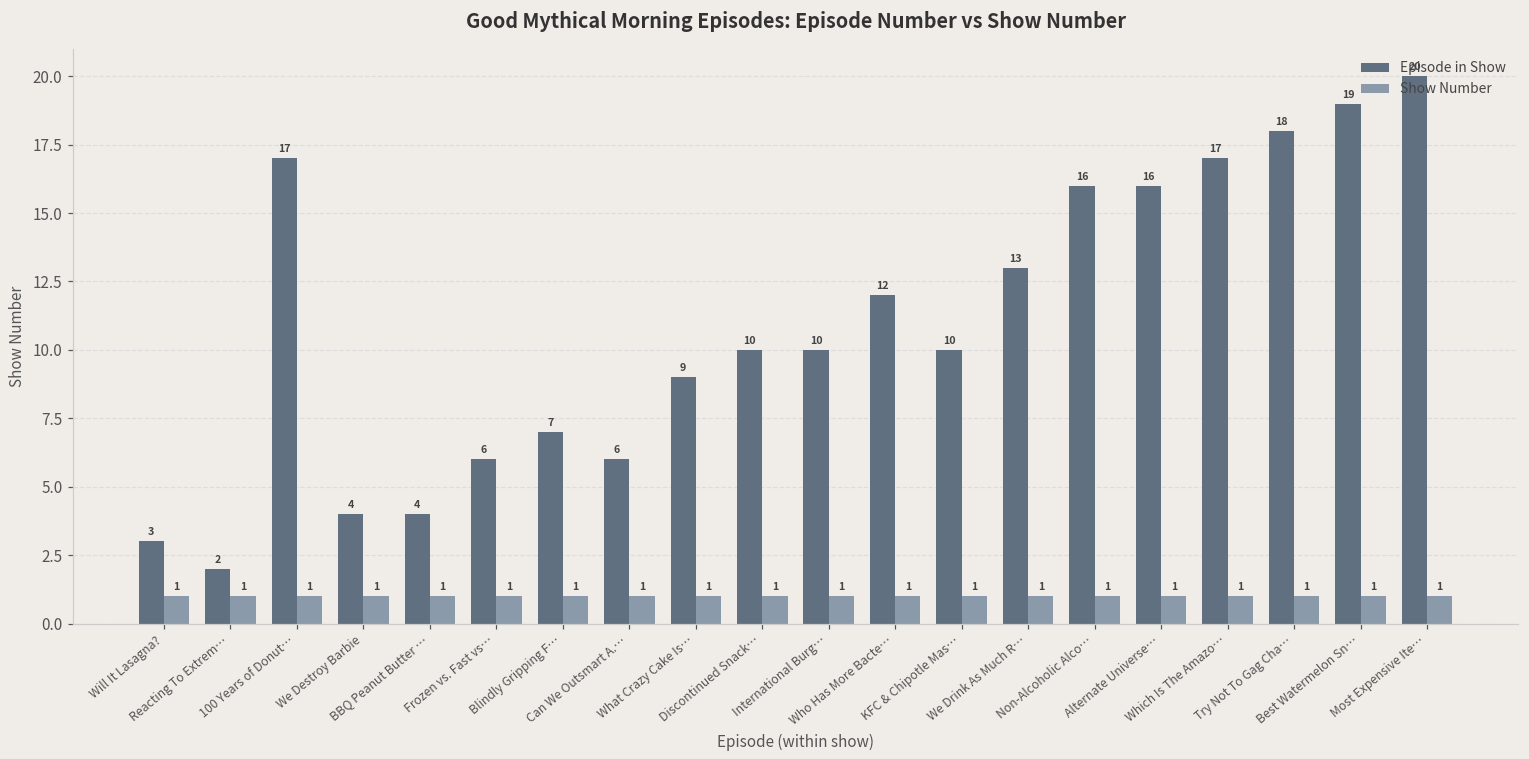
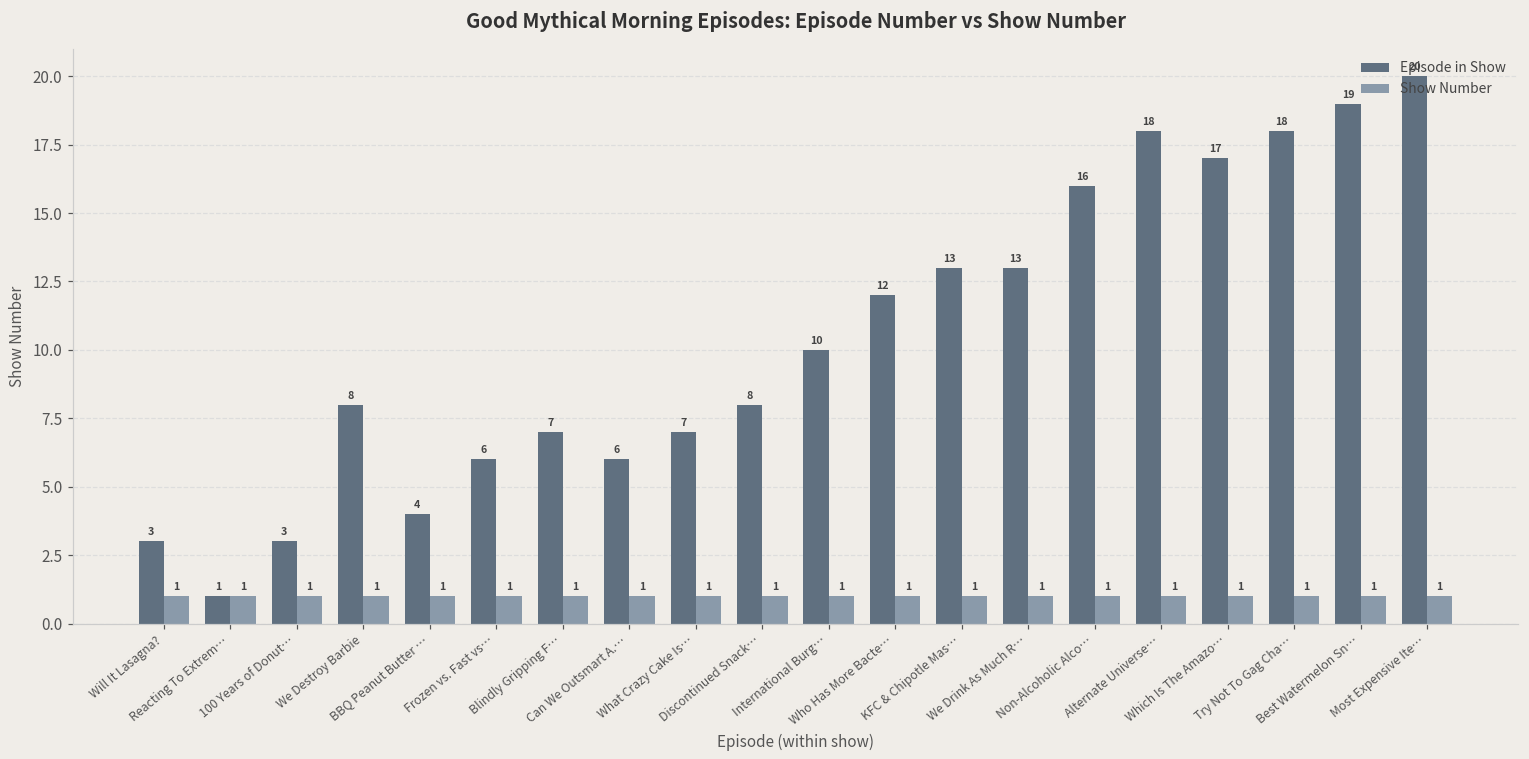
  {
    "Episode in Show": {
      "Will It Lasagna?": 3,
-     "Reacting To Extrem…": 2,
-     "100 Years of Donut…": 17,
-     "We Destroy Barbie": 4,
+     "Reacting To Extrem…": 1,
+     "100 Years of Donut…": 3,
+     "We Destroy Barbie": 8,
      "BBQ Peanut Butter …": 4,
      "Frozen vs. Fast vs…": 6,
      "Blindly Gripping F…": 7,
      "Can We Outsmart A.…": 6,
-     "What Crazy Cake Is…": 9,
-     "Discontinued Snack…": 10,
+     "What Crazy Cake Is…": 7,
+     "Discontinued Snack…": 8,
      "International Burg…": 10,
      "Who Has More Bacte…": 12,
-     "KFC & Chipotle Mas…": 10,
+     "KFC & Chipotle Mas…": 13,
      "We Drink As Much R…": 13,
      "Non-Alcoholic Alco…": 16,
-     "Alternate Universe…": 16,
+     "Alternate Universe…": 18,
      "Which Is The Amazo…": 17,
      "Try Not To Gag Cha…": 18,
      "Best Watermelon Sn…": 19
    },
    "Show Number": {
      "Will It Lasagna?": 1,
      "Reacting To Extrem…": 1,
      "100 Years of Donut…": 1,
      "We Destroy Barbie": 1,
      "BBQ Peanut Butter …": 1,
      "Frozen vs. Fast vs…": 1,
      "Blindly Gripping F…": 1,
      "Can We Outsmart A.…": 1,
      "What Crazy Cake Is…": 1,
      "Discontinued Snack…": 1,
      "International Burg…": 1,
      "Who Has More Bacte…": 1,
      "KFC & Chipotle Mas…": 1,
      "We Drink As Much R…": 1,
      "Non-Alcoholic Alco…": 1,
      "Alternate Universe…": 1,
      "Which Is The Amazo…": 1,
      "Try Not To Gag Cha…": 1,
      "Best Watermelon Sn…": 1,
      "Most Expensive Ite…": 1
    }
  }
